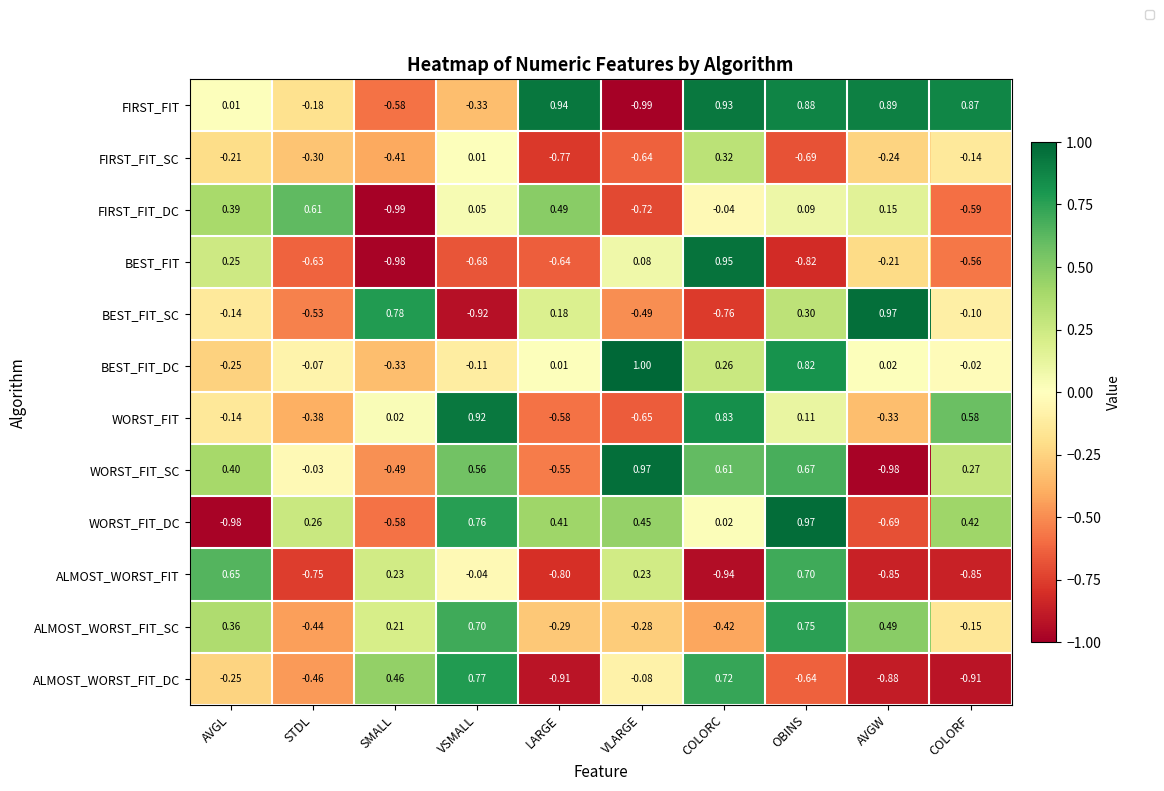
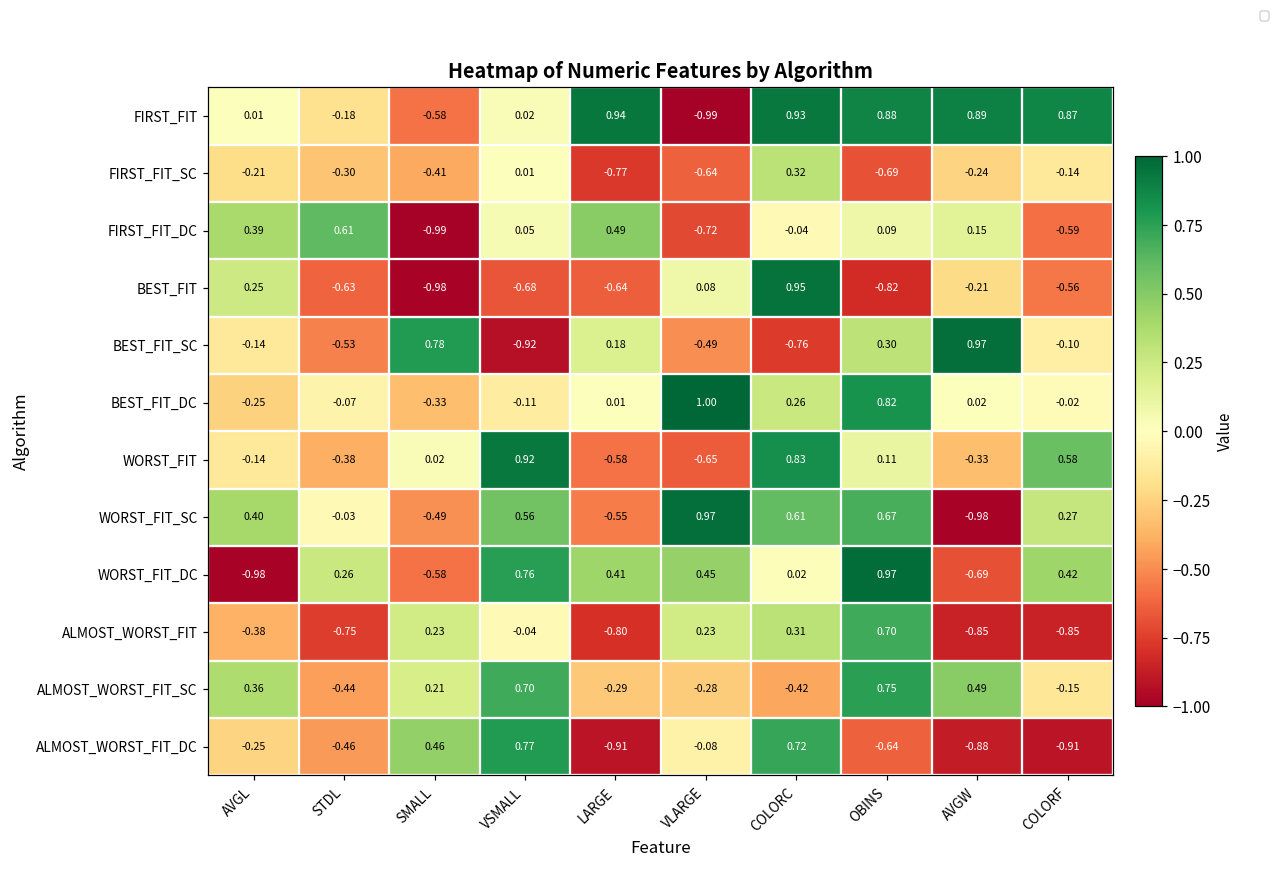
  {
    "FIRST_FIT": {
      "AVGL": 0.01,
      "STDL": -0.18,
      "SMALL": -0.58,
-     "VSMALL": -0.33,
+     "VSMALL": 0.02,
      "LARGE": 0.94,
      "VLARGE": -0.99,
      "COLORC": 0.93,
      "OBINS": 0.88,
      "AVGW": 0.89,
      "COLORF": 0.87
    },
    "FIRST_FIT_SC": {
      "AVGL": -0.21,
      "STDL": -0.30,
      "SMALL": -0.41,
      "VSMALL": 0.01,
      "LARGE": -0.77,
      "VLARGE": -0.64,
      "COLORC": 0.32,
      "OBINS": -0.69,
      "AVGW": -0.24,
      "COLORF": -0.14
    },
    "FIRST_FIT_DC": {
      "AVGL": 0.39,
      "STDL": 0.61,
      "SMALL": -0.99,
      "VSMALL": 0.05,
      "LARGE": 0.49,
      "VLARGE": -0.72,
      "COLORC": -0.04,
      "OBINS": 0.09,
      "AVGW": 0.15,
      "COLORF": -0.59
    },
    "BEST_FIT": {
      "AVGL": 0.25,
      "STDL": -0.63,
      "SMALL": -0.98,
      "VSMALL": -0.68,
      "LARGE": -0.64,
      "VLARGE": 0.08,
      "COLORC": 0.95,
      "OBINS": -0.82,
      "AVGW": -0.21,
      "COLORF": -0.56
    },
    "BEST_FIT_SC": {
      "AVGL": -0.14,
      "STDL": -0.53,
      "SMALL": 0.78,
      "VSMALL": -0.92,
      "LARGE": 0.18,
      "VLARGE": -0.49,
      "COLORC": -0.76,
      "OBINS": 0.30,
      "AVGW": 0.97,
      "COLORF": -0.10
    },
    "BEST_FIT_DC": {
      "AVGL": -0.25,
      "STDL": -0.07,
      "SMALL": -0.33,
      "VSMALL": -0.11,
      "LARGE": 0.01,
      "VLARGE": 1.00,
      "COLORC": 0.26,
      "OBINS": 0.82,
      "AVGW": 0.02,
      "COLORF": -0.02
    },
    "WORST_FIT": {
      "AVGL": -0.14,
      "STDL": -0.38,
      "SMALL": 0.02,
      "VSMALL": 0.92,
      "LARGE": -0.58,
      "VLARGE": -0.65,
      "COLORC": 0.83,
      "OBINS": 0.11,
      "AVGW": -0.33,
      "COLORF": 0.58
    },
    "WORST_FIT_SC": {
      "AVGL": 0.40,
      "STDL": -0.03,
      "SMALL": -0.49,
      "VSMALL": 0.56,
      "LARGE": -0.55,
      "VLARGE": 0.97,
      "COLORC": 0.61,
      "OBINS": 0.67,
      "AVGW": -0.98,
      "COLORF": 0.27
    },
    "WORST_FIT_DC": {
      "AVGL": -0.98,
      "STDL": 0.26,
      "SMALL": -0.58,
      "VSMALL": 0.76,
      "LARGE": 0.41,
      "VLARGE": 0.45,
      "COLORC": 0.02,
      "OBINS": 0.97,
      "AVGW": -0.69,
      "COLORF": 0.42
    },
    "ALMOST_WORST_FIT": {
-     "AVGL": 0.65,
+     "AVGL": -0.38,
      "STDL": -0.75,
      "SMALL": 0.23,
      "VSMALL": -0.04,
      "LARGE": -0.80,
      "VLARGE": 0.23,
-     "COLORC": -0.94,
+     "COLORC": 0.31,
      "OBINS": 0.70,
      "AVGW": -0.85,
      "COLORF": -0.85
    },
    "ALMOST_WORST_FIT_SC": {
      "AVGL": 0.36,
      "STDL": -0.44,
      "SMALL": 0.21,
      "VSMALL": 0.70,
      "LARGE": -0.29,
      "VLARGE": -0.28,
      "COLORC": -0.42,
      "OBINS": 0.75,
      "AVGW": 0.49,
      "COLORF": -0.15
    },
    "ALMOST_WORST_FIT_DC": {
      "AVGL": -0.25,
      "STDL": -0.46,
      "SMALL": 0.46,
      "VSMALL": 0.77,
      "LARGE": -0.91,
      "VLARGE": -0.08,
      "COLORC": 0.72,
      "OBINS": -0.64,
      "AVGW": -0.88,
      "COLORF": -0.91
    }
  }
